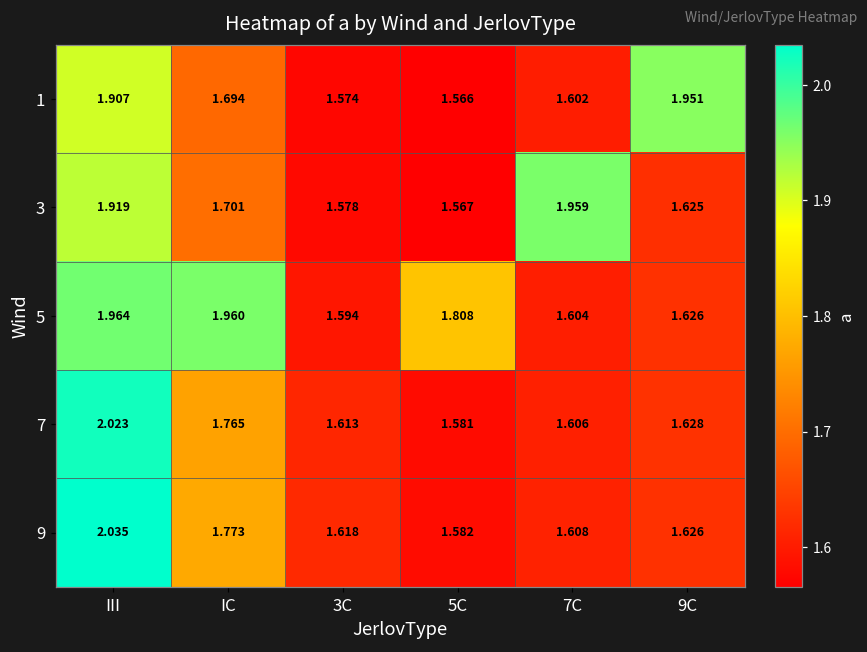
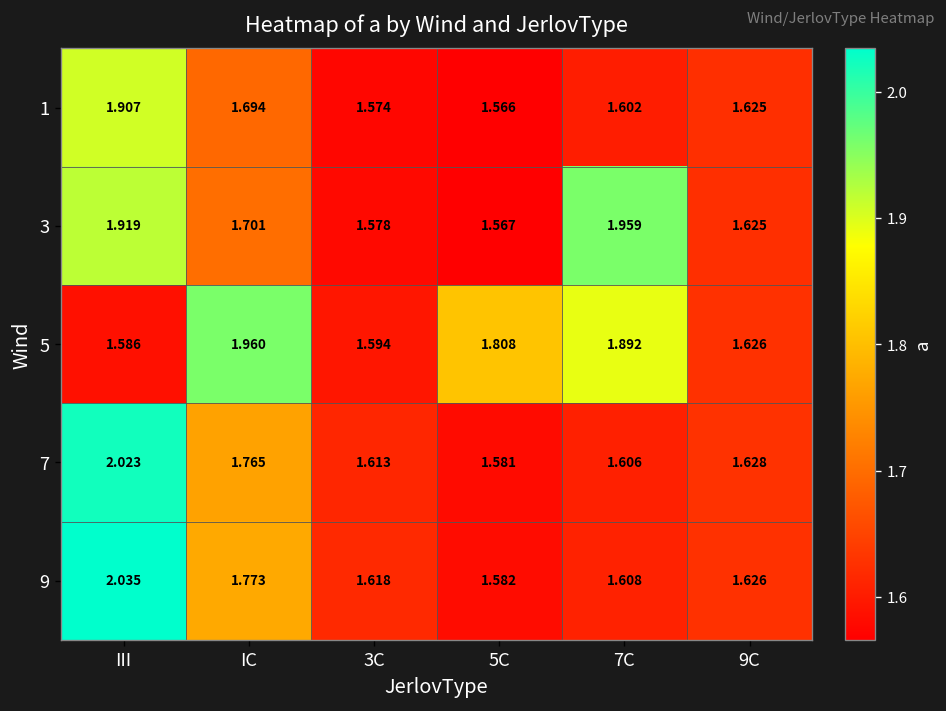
  {
    "1": {
      "III": 1.907,
      "IC": 1.694,
      "3C": 1.574,
      "5C": 1.566,
      "7C": 1.602,
-     "9C": 1.951
+     "9C": 1.625
    },
    "3": {
      "III": 1.919,
      "IC": 1.701,
      "3C": 1.578,
      "5C": 1.567,
      "7C": 1.959,
      "9C": 1.625
    },
    "5": {
-     "III": 1.964,
+     "III": 1.586,
      "IC": 1.960,
      "3C": 1.594,
      "5C": 1.808,
-     "7C": 1.604,
+     "7C": 1.892,
      "9C": 1.626
    },
    "7": {
      "III": 2.023,
      "IC": 1.765,
      "3C": 1.613,
      "5C": 1.581,
      "7C": 1.606,
      "9C": 1.628
    },
    "9": {
      "III": 2.035,
      "IC": 1.773,
      "3C": 1.618,
      "5C": 1.582,
      "7C": 1.608,
      "9C": 1.626
    }
  }
